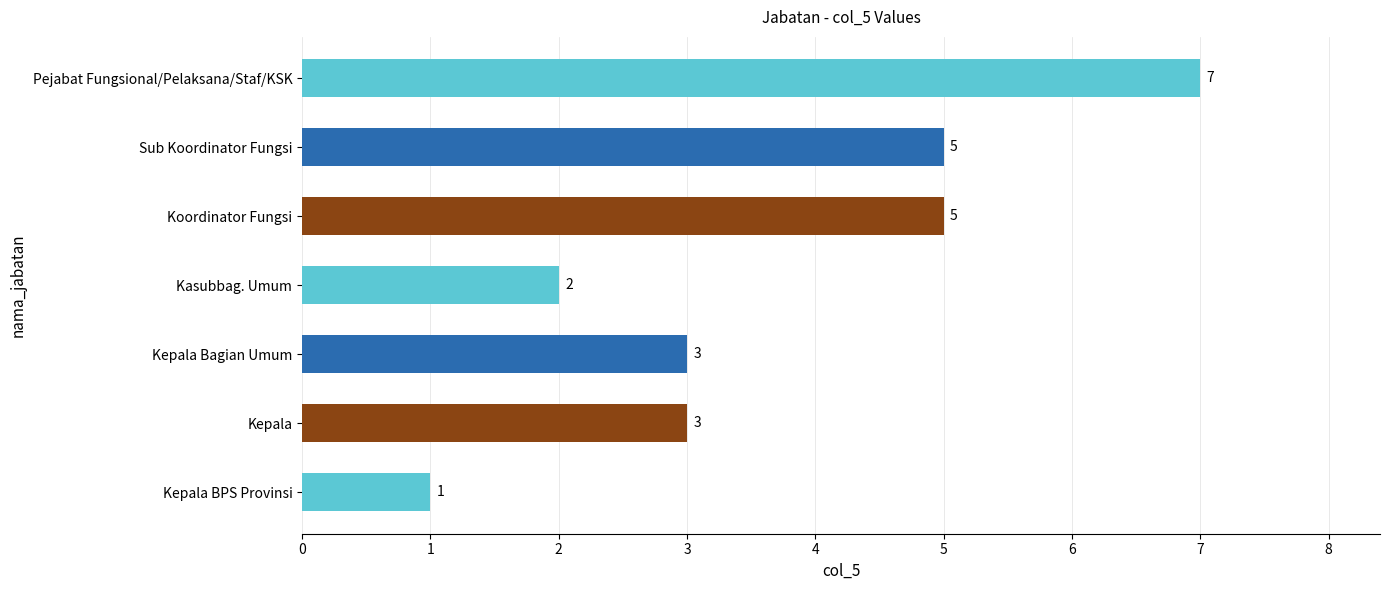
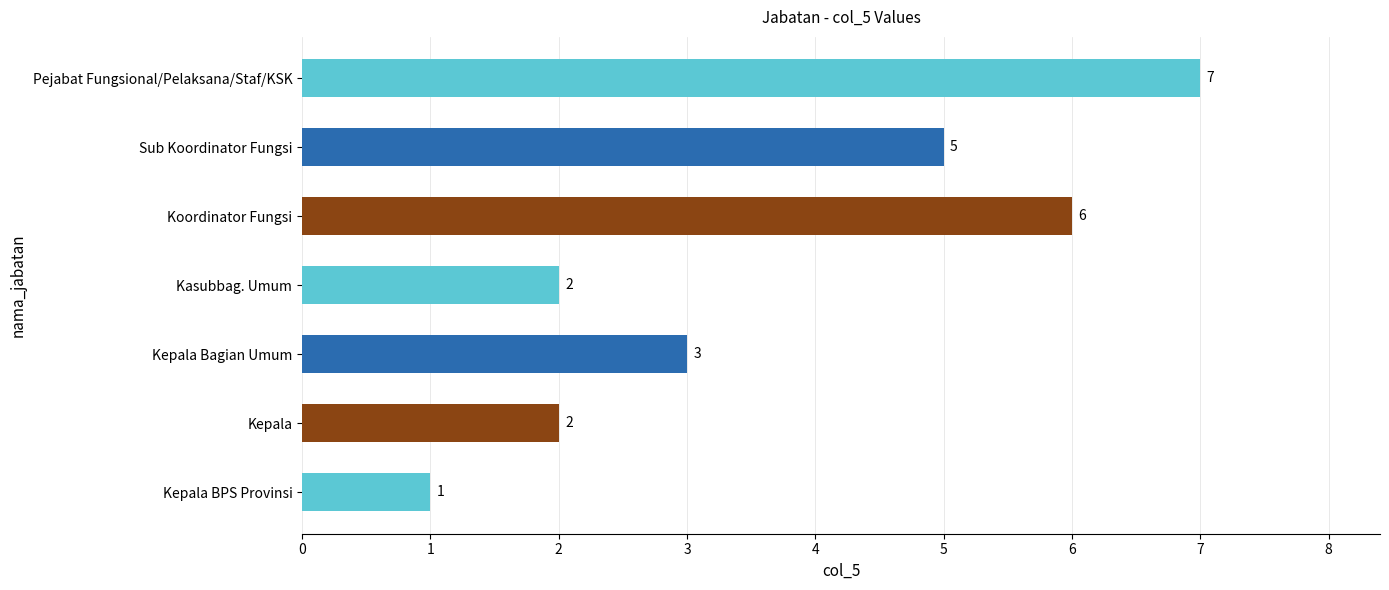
  {
    "Pejabat Fungsional/Pelaksana/Staf/KSK": 7,
    "Sub Koordinator Fungsi": 5,
-   "Koordinator Fungsi": 5,
+   "Koordinator Fungsi": 6,
    "Kasubbag. Umum": 2,
    "Kepala Bagian Umum": 3,
-   "Kepala": 3,
+   "Kepala": 2,
    "Kepala BPS Provinsi": 1
  }
